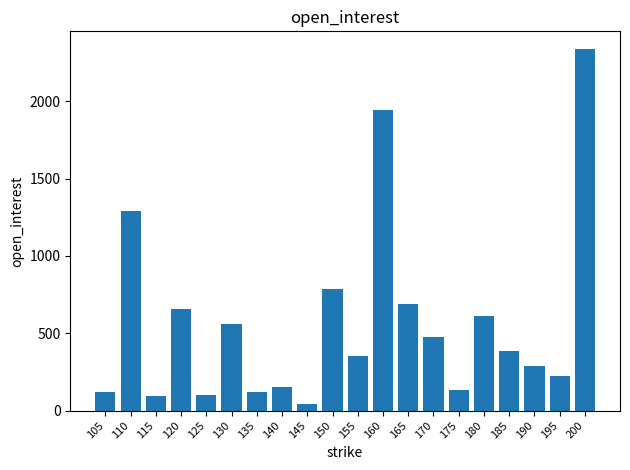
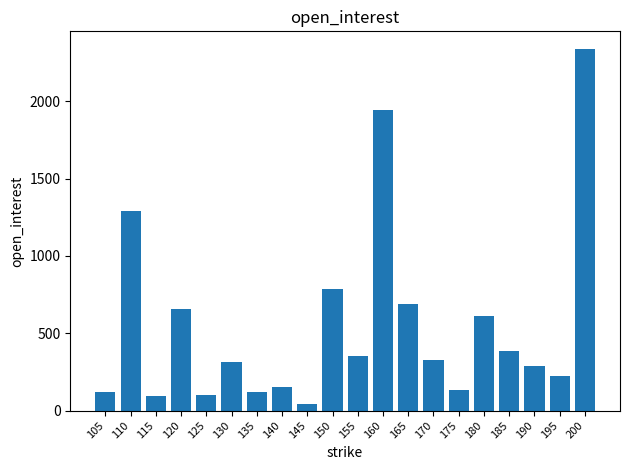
  {
    "105": 120,
    "110": 1290,
    "115": 100,
    "120": 660,
    "125": 100,
-   "130": 560,
+   "130": 320,
    "135": 120,
    "140": 150,
    "145": 50,
    "150": 780,
    "155": 350,
    "160": 1940,
    "165": 690,
-   "170": 480,
+   "170": 330,
    "175": 130,
    "180": 610,
    "185": 390,
    "190": 290,
    "195": 220,
    "200": 2340
  }
